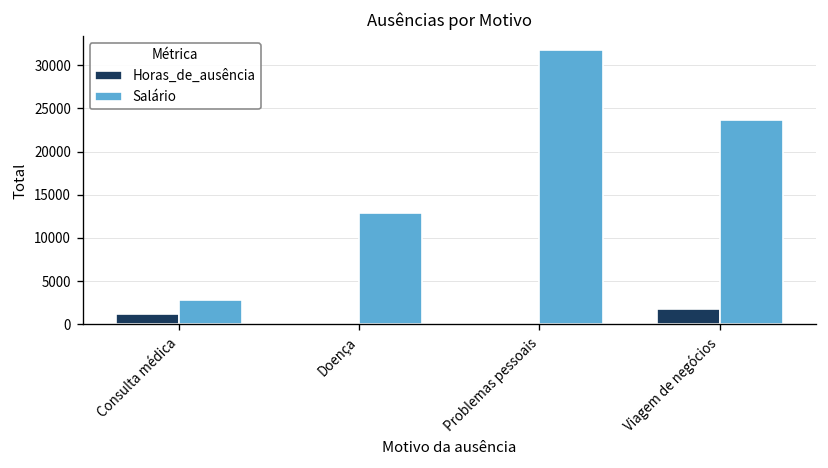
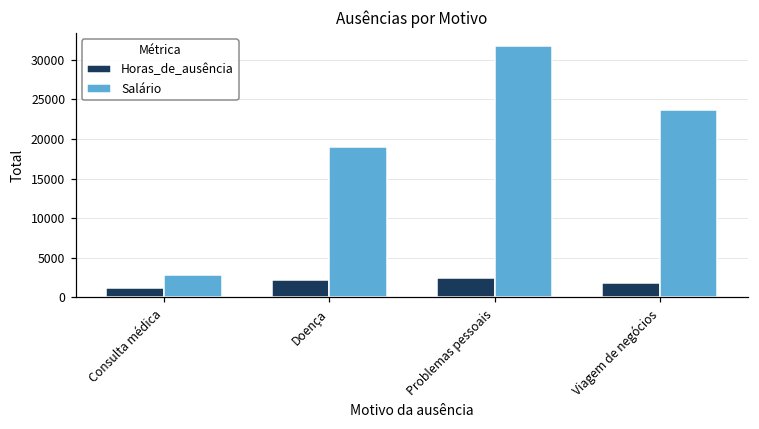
  {
    "Horas_de_ausência": {
      "Consulta médica": 1000,
-     "Doença": 0,
-     "Problemas pessoais": 0,
+     "Doença": 2000,
+     "Problemas pessoais": 2000,
      "Viagem de negócios": 2000
    },
    "Salário": {
      "Consulta médica": 3000,
-     "Doença": 13000,
+     "Doença": 19000,
      "Problemas pessoais": 32000,
      "Viagem de negócios": 24000
    }
  }
